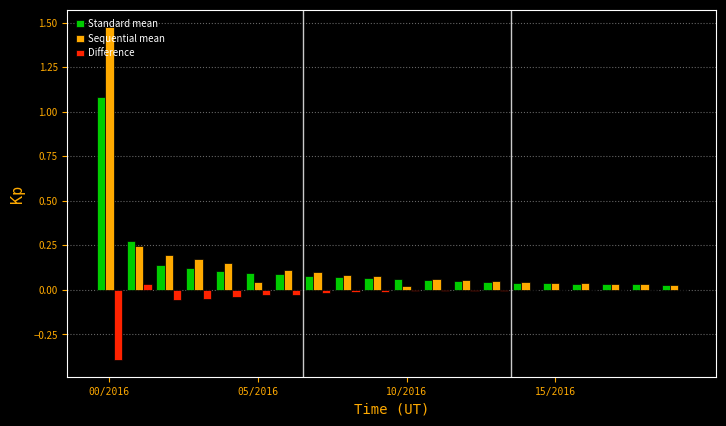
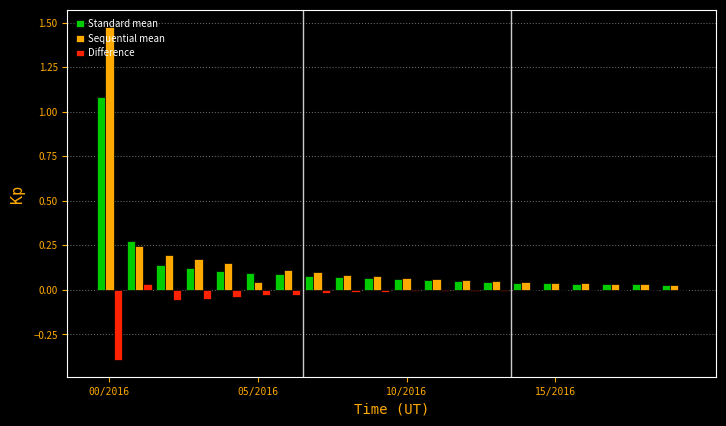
  {
    "Sequential mean": {
      "00/2016": 1.48,
      "05/2016": 0.04,
-     "10/2016": 0.02,
+     "10/2016": 0.07,
      "15/2016": 0.04
    }
  }
